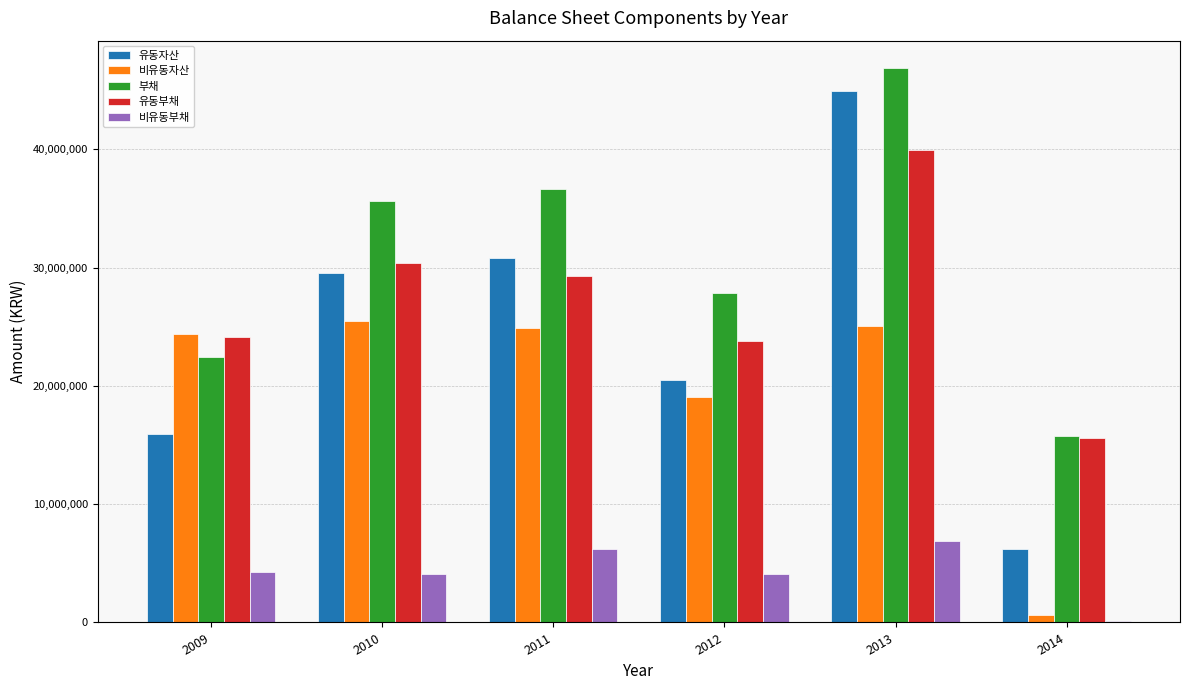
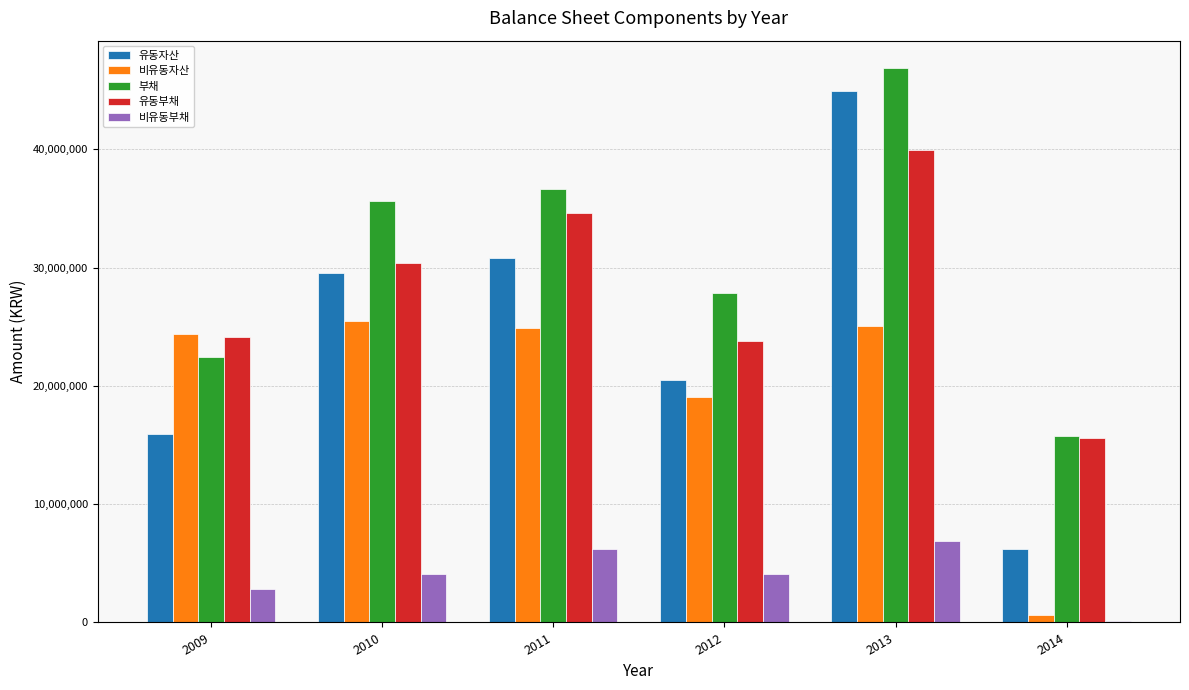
  {
    "유동자산": {
      "2009": "15,900,000",
      "2010": "29,500,000",
      "2011": "30,800,000",
      "2012": "20,500,000",
      "2013": "44,900,000",
      "2014": "6,200,000"
    },
    "비유동자산": {
      "2009": "24,400,000",
      "2010": "25,500,000",
      "2011": "24,900,000",
      "2012": "19,100,000",
      "2013": "25,000,000",
      "2014": "600,000"
    },
    "부채": {
      "2009": "22,400,000",
      "2010": "35,600,000",
      "2011": "36,600,000",
      "2012": "27,900,000",
      "2013": "46,800,000",
      "2014": "15,800,000"
    },
    "유동부채": {
      "2009": "24,100,000",
      "2010": "30,400,000",
-     "2011": "29,300,000",
+     "2011": "34,600,000",
      "2012": "23,800,000",
      "2013": "40,000,000",
      "2014": "15,600,000"
    },
    "비유동부채": {
-     "2009": "4,300,000",
+     "2009": "2,900,000",
      "2010": "4,100,000",
      "2011": "6,200,000",
      "2012": "4,100,000",
      "2013": "6,900,000"
    }
  }
